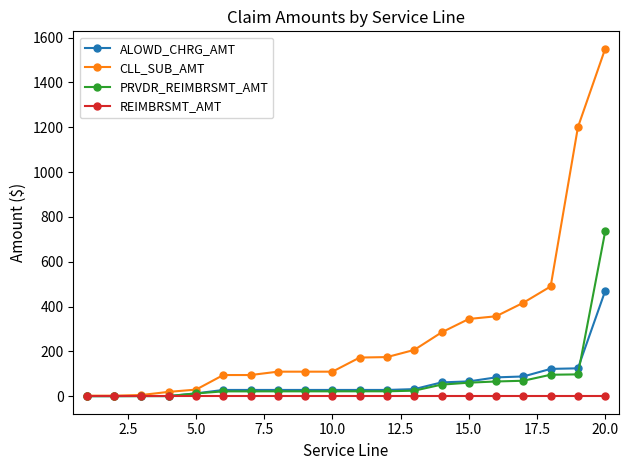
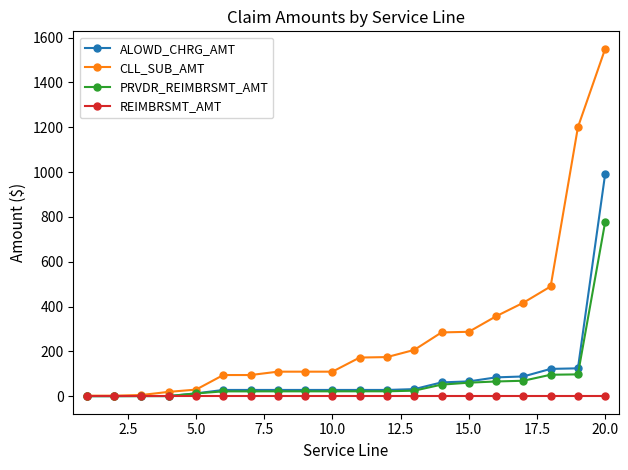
  {
    "ALOWD_CHRG_AMT": {
-     "20.0": 470
+     "20.0": 990
    },
    "CLL_SUB_AMT": {
      "5.0": 30,
      "10.0": 110,
-     "15.0": 350,
+     "15.0": 290,
      "20.0": 1550
    },
    "PRVDR_REIMBRSMT_AMT": {
-     "20.0": 740
+     "20.0": 780
    },
    "REIMBRSMT_AMT": {
      "5.0": 0,
      "10.0": 0,
      "15.0": 0,
      "20.0": 0
    }
  }
